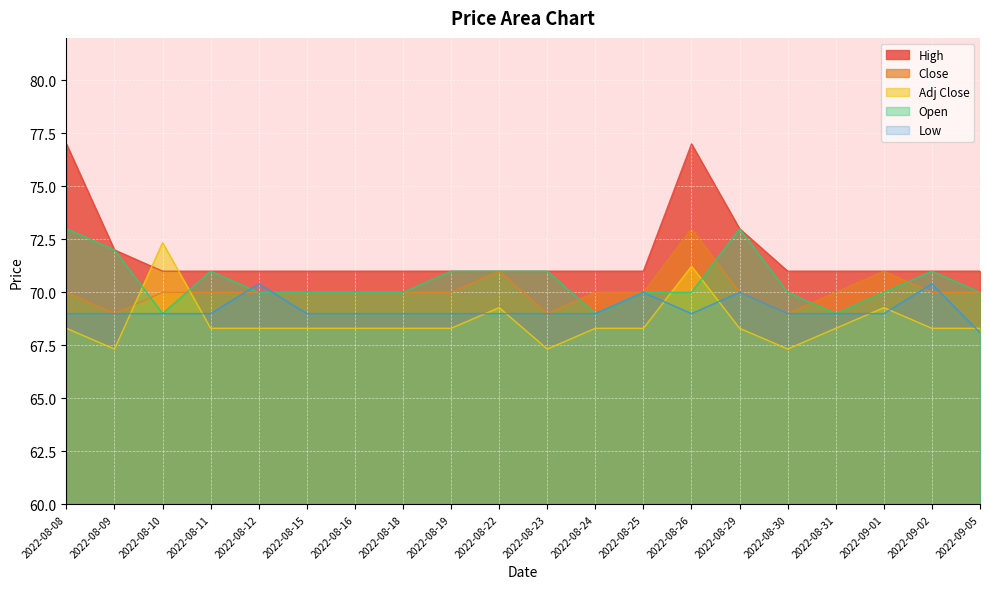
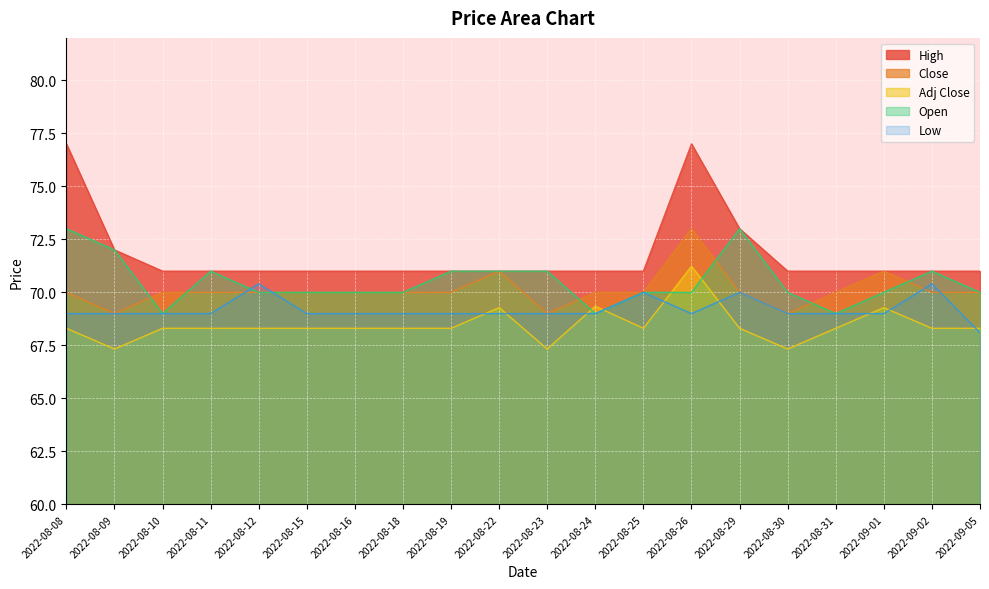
  {
    "Adj Close": {
      "2022-08-08": 68.3,
      "2022-08-09": 67.3,
-     "2022-08-10": 72.3,
+     "2022-08-10": 68.3,
      "2022-08-11": 68.3,
      "2022-08-12": 68.3,
      "2022-08-15": 68.3,
      "2022-08-16": 68.3,
      "2022-08-18": 68.3,
      "2022-08-19": 68.3,
      "2022-08-22": 69.3,
      "2022-08-23": 67.3,
-     "2022-08-24": 68.3,
+     "2022-08-24": 69.3,
      "2022-08-25": 68.3,
      "2022-08-26": 71.2,
      "2022-08-29": 68.3,
      "2022-08-30": 67.3,
      "2022-08-31": 68.3,
      "2022-09-01": 69.3,
      "2022-09-02": 68.3,
      "2022-09-05": 68.3
    },
    "Open": {
      "2022-08-08": 73.0,
      "2022-08-26": 70.0,
      "2022-08-30": 70.0,
      "2022-09-01": 70.0
    },
    "Low": {
      "2022-08-08": 69.0,
      "2022-08-11": 69.0,
      "2022-08-12": 70.4,
      "2022-08-15": 69.0,
      "2022-08-16": 69.0,
      "2022-08-18": 69.0,
      "2022-08-19": 69.0,
      "2022-08-22": 69.0,
      "2022-08-26": 69.0,
      "2022-09-01": 69.0,
      "2022-09-02": 70.4,
      "2022-09-05": 68.1
    }
  }
